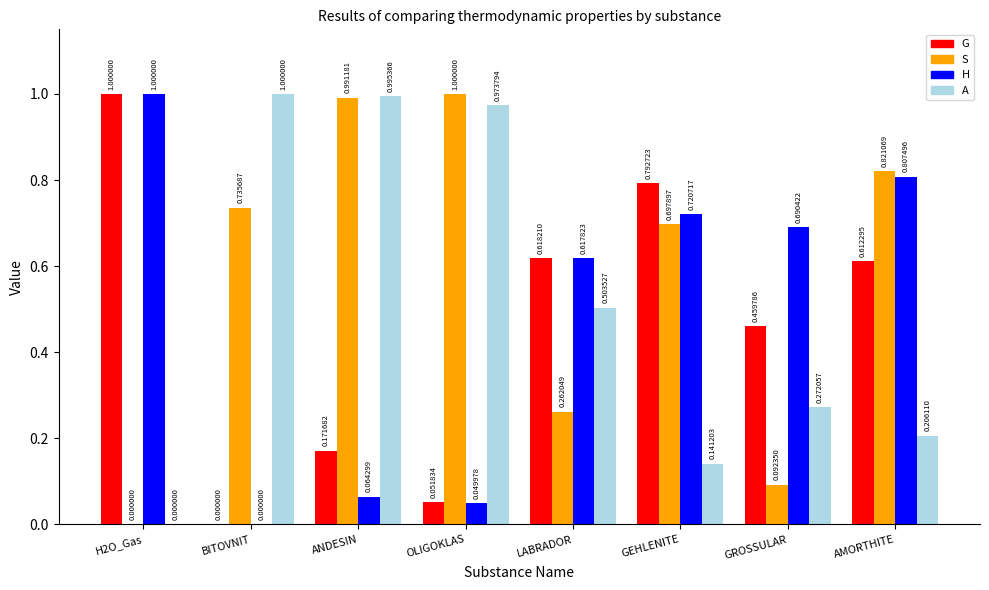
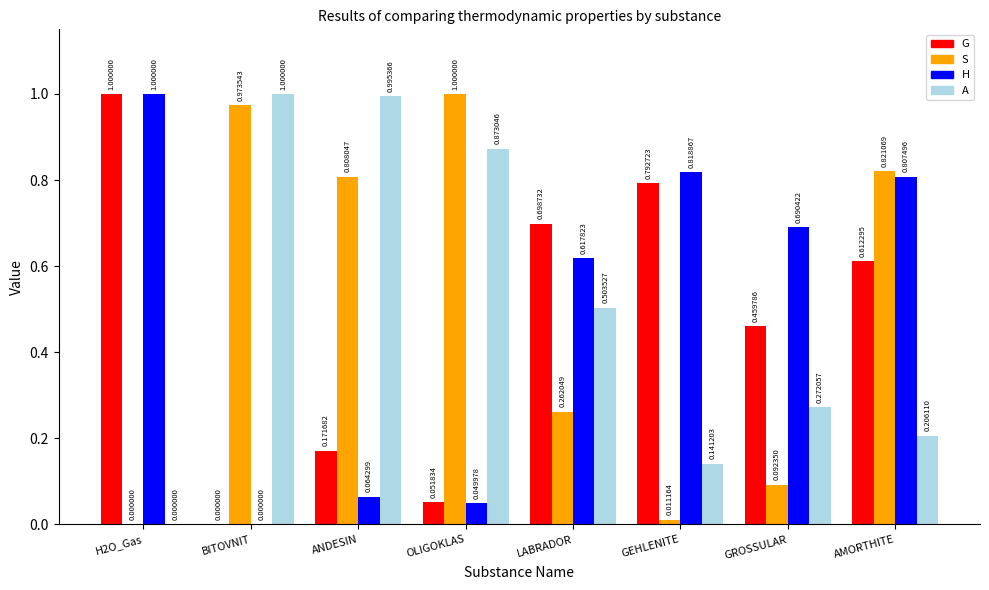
  {
    "G": {
      "H2O_Gas": 1.000000,
      "BITOVNIT": 0.000000,
      "ANDESIN": 0.171682,
      "OLIGOKLAS": 0.051834,
-     "LABRADOR": 0.618210,
+     "LABRADOR": 0.698732,
      "GEHLENITE": 0.792723,
      "GROSSULAR": 0.459786,
      "AMORTHITE": 0.612295
    },
    "S": {
      "H2O_Gas": 0.000000,
-     "BITOVNIT": 0.735687,
-     "ANDESIN": 0.991181,
+     "BITOVNIT": 0.973543,
+     "ANDESIN": 0.808047,
      "OLIGOKLAS": 1.000000,
      "LABRADOR": 0.262049,
-     "GEHLENITE": 0.697897,
+     "GEHLENITE": 0.011164,
      "GROSSULAR": 0.092350,
      "AMORTHITE": 0.821069
    },
    "H": {
      "H2O_Gas": 1.000000,
      "BITOVNIT": 0.000000,
      "ANDESIN": 0.064299,
      "OLIGOKLAS": 0.049978,
      "LABRADOR": 0.617823,
-     "GEHLENITE": 0.720717,
+     "GEHLENITE": 0.818867,
      "GROSSULAR": 0.690422,
      "AMORTHITE": 0.807496
    },
    "A": {
      "H2O_Gas": 0.000000,
      "BITOVNIT": 1.000000,
      "ANDESIN": 0.995366,
-     "OLIGOKLAS": 0.973794,
+     "OLIGOKLAS": 0.873046,
      "LABRADOR": 0.503527,
      "GEHLENITE": 0.141203,
      "GROSSULAR": 0.272057,
      "AMORTHITE": 0.206110
    }
  }
